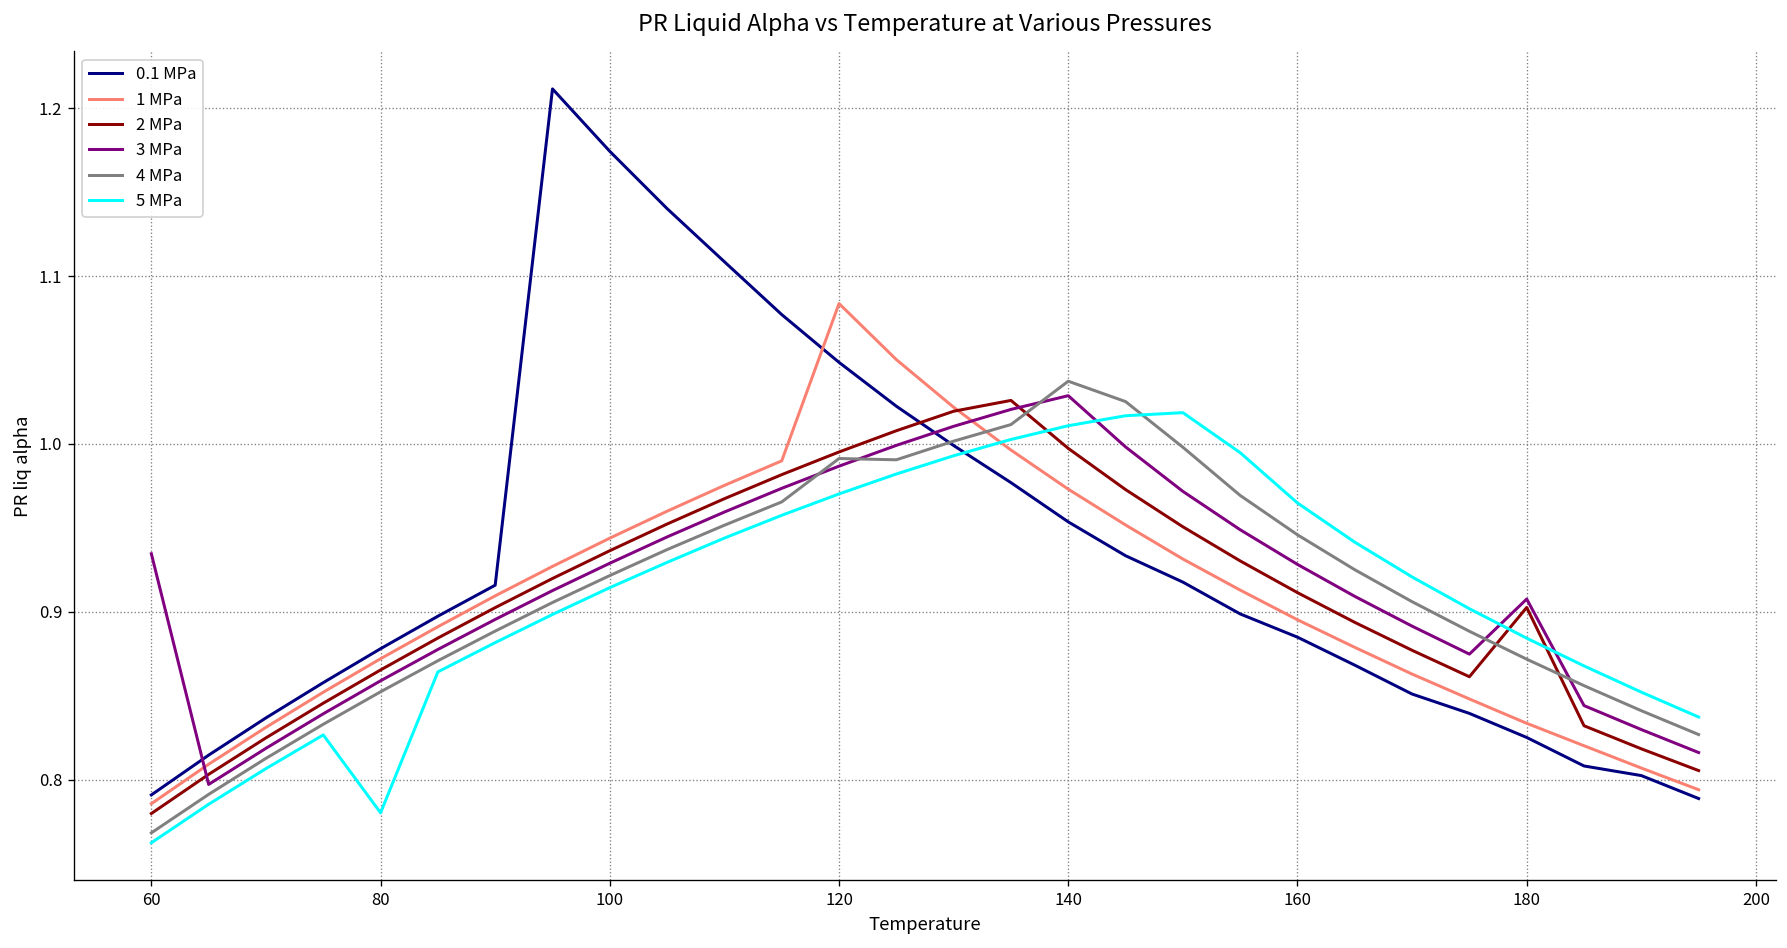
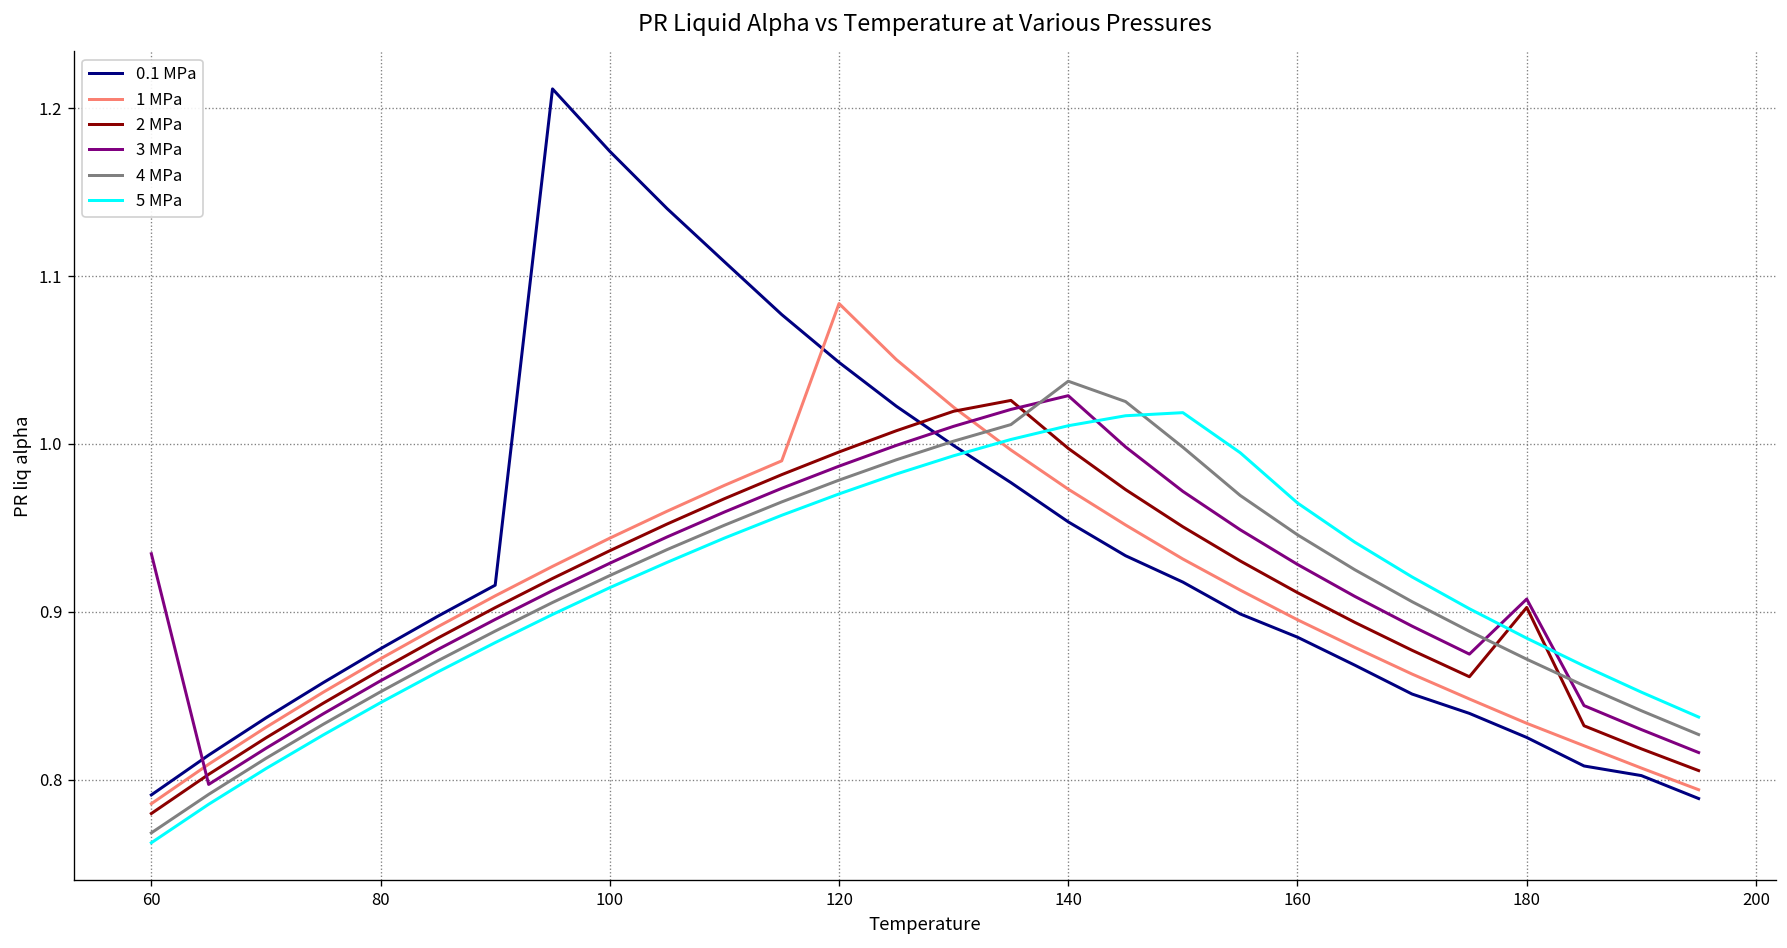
  {
    "0.1 MPa": {
      "60": 0.791,
      "80": 0.878,
      "100": 1.174,
      "120": 1.049,
      "140": 0.954,
      "160": 0.885,
      "180": 0.825
    },
    "1 MPa": {
      "60": 0.786,
      "80": 0.872,
      "100": 0.944,
      "120": 1.084,
      "140": 0.973,
      "160": 0.895,
      "180": 0.834
    },
    "2 MPa": {
      "60": 0.780,
      "80": 0.865,
      "100": 0.936,
      "120": 0.995,
      "140": 0.997,
      "160": 0.911,
      "180": 0.903
    },
    "3 MPa": {
      "60": 0.935,
      "80": 0.859,
      "100": 0.929,
      "120": 0.987,
      "140": 1.029,
      "160": 0.928,
      "180": 0.908
    },
    "4 MPa": {
      "60": 0.768,
      "80": 0.852,
      "100": 0.922,
-     "120": 0.991,
+     "120": 0.978,
      "140": 1.037,
      "160": 0.946,
      "180": 0.872
    },
    "5 MPa": {
      "60": 0.762,
-     "80": 0.780,
+     "80": 0.846,
      "100": 0.914,
      "120": 0.970,
      "140": 1.011,
      "160": 0.965,
      "180": 0.884
    }
  }
